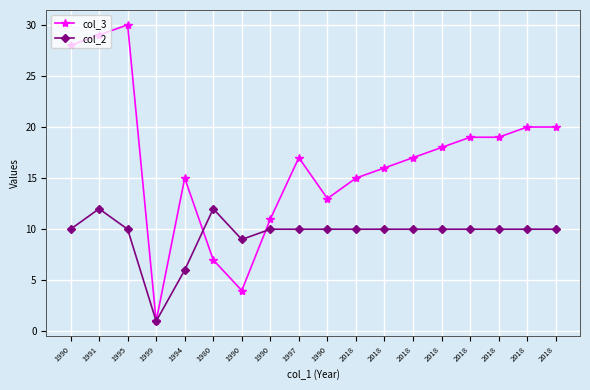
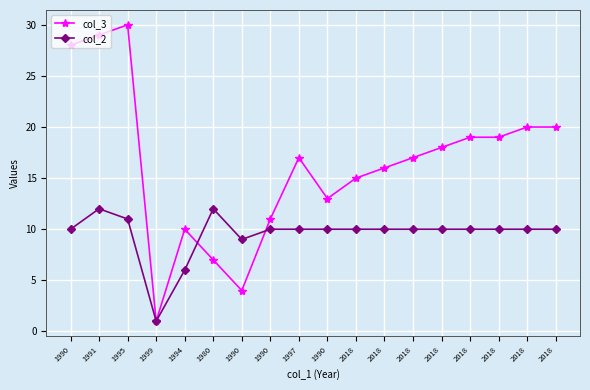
  {
    "col_3": {
      "1995": 30,
-     "1994": 15,
+     "1994": 10,
      "1980": 7,
      "1997": 17
    },
    "col_2": {
      "1991": 12,
-     "1995": 10,
+     "1995": 11,
      "1994": 6,
      "1980": 12,
      "1997": 10
    }
  }
